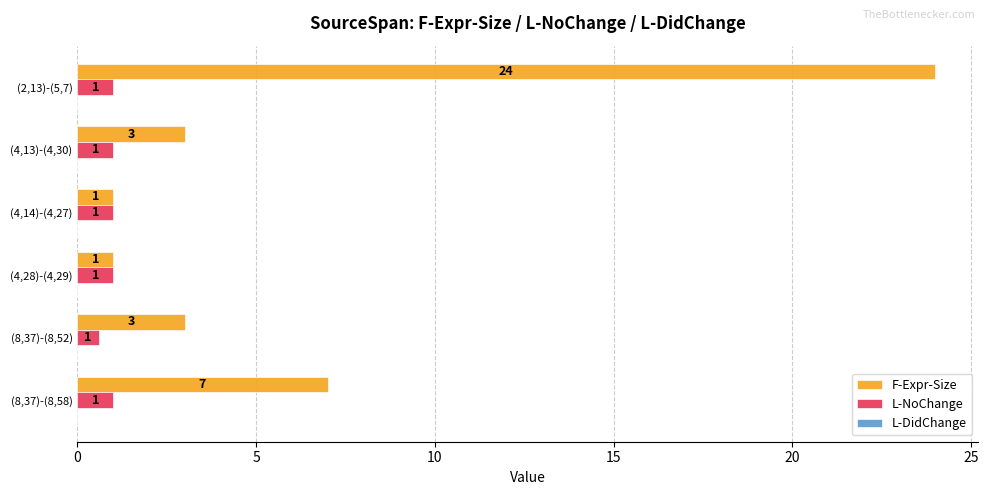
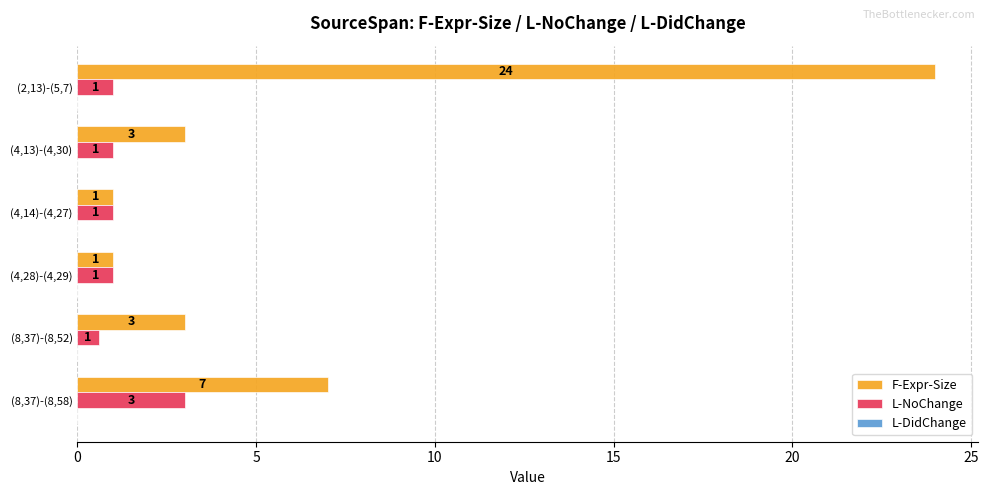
  {
    "F-Expr-Size": {
      "(2,13)-(5,7)": 24,
      "(4,13)-(4,30)": 3,
      "(4,14)-(4,27)": 1,
      "(4,28)-(4,29)": 1,
      "(8,37)-(8,52)": 3,
      "(8,37)-(8,58)": 7
    },
    "L-NoChange": {
      "(2,13)-(5,7)": 1,
      "(4,13)-(4,30)": 1,
      "(4,14)-(4,27)": 1,
      "(4,28)-(4,29)": 1,
      "(8,37)-(8,52)": 1,
-     "(8,37)-(8,58)": 1
+     "(8,37)-(8,58)": 3
    },
    "L-DidChange": {
      "(2,13)-(5,7)": 0.0,
      "(4,13)-(4,30)": 0.0,
      "(4,14)-(4,27)": 0.0,
      "(4,28)-(4,29)": 0.0,
      "(8,37)-(8,52)": 0.0,
      "(8,37)-(8,58)": 0.0
    }
  }
